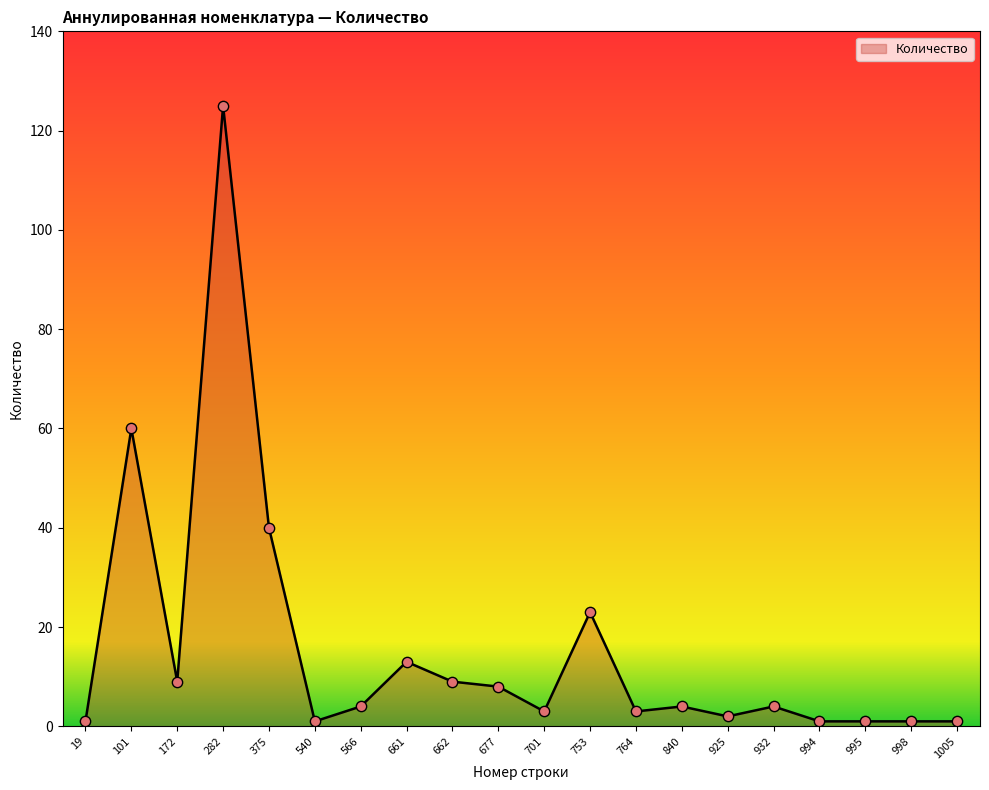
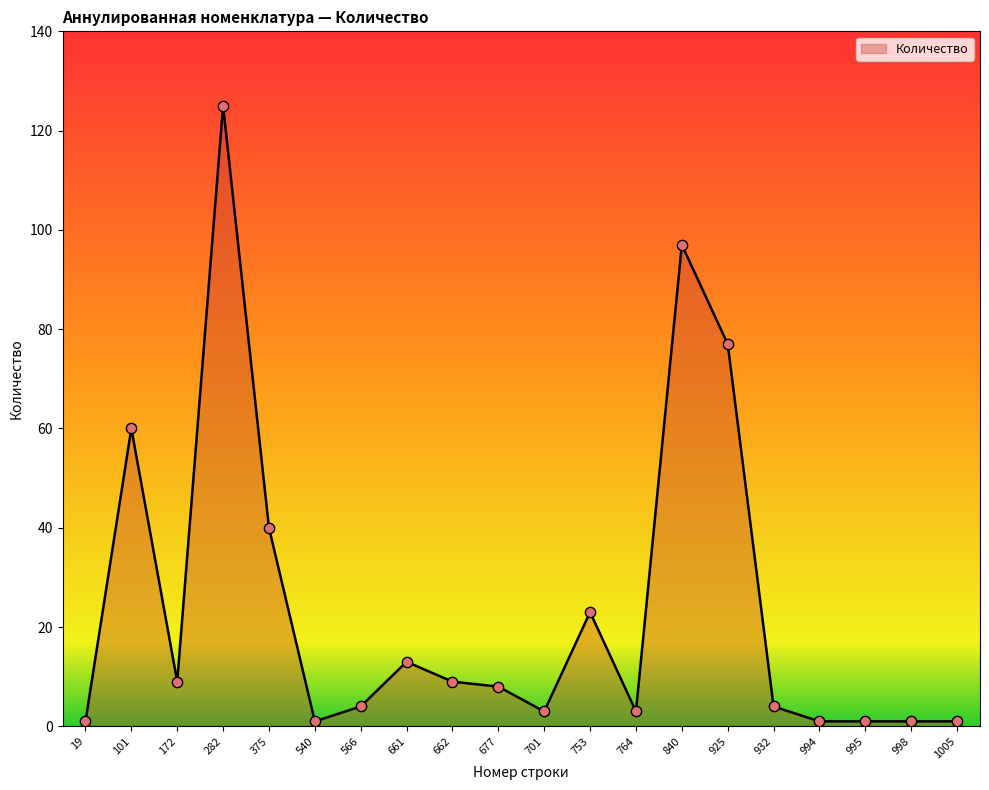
  {
    "19": 1,
    "101": 60,
    "172": 9,
    "282": 125,
    "375": 40,
    "540": 1,
    "566": 4,
    "661": 13,
    "662": 9,
    "677": 8,
    "701": 3,
    "753": 23,
    "764": 3,
-   "840": 4,
-   "925": 2,
+   "840": 97,
+   "925": 77,
    "932": 4,
    "994": 1,
    "995": 1,
    "998": 1,
    "1005": 1
  }
